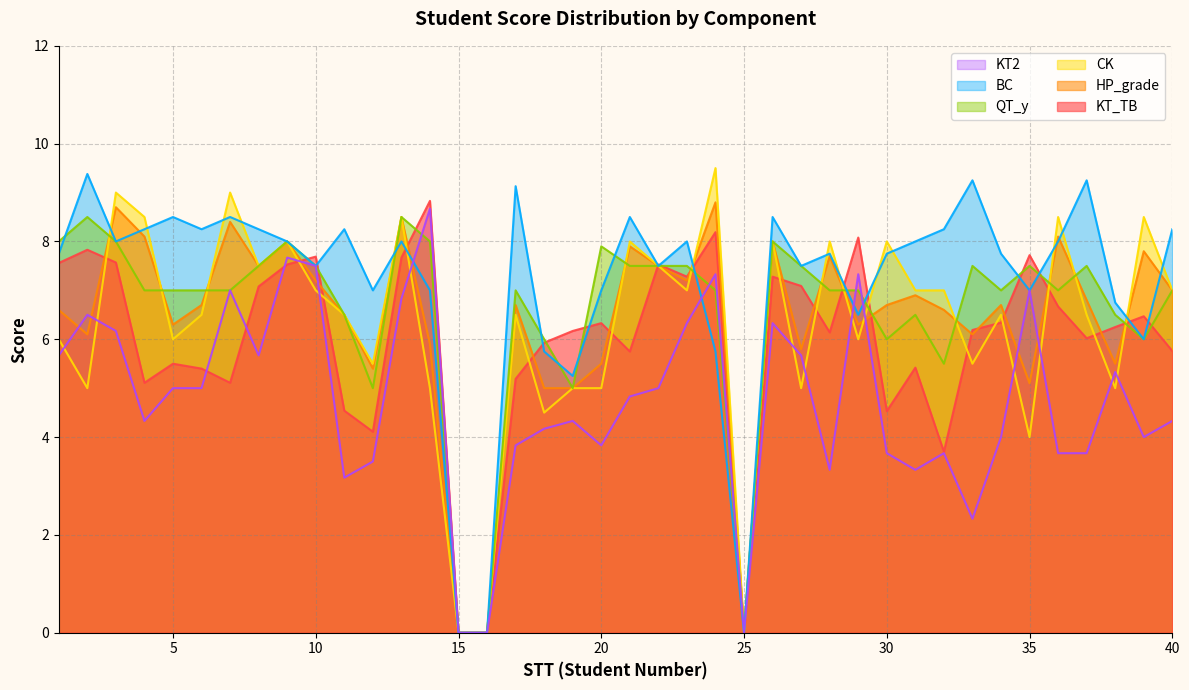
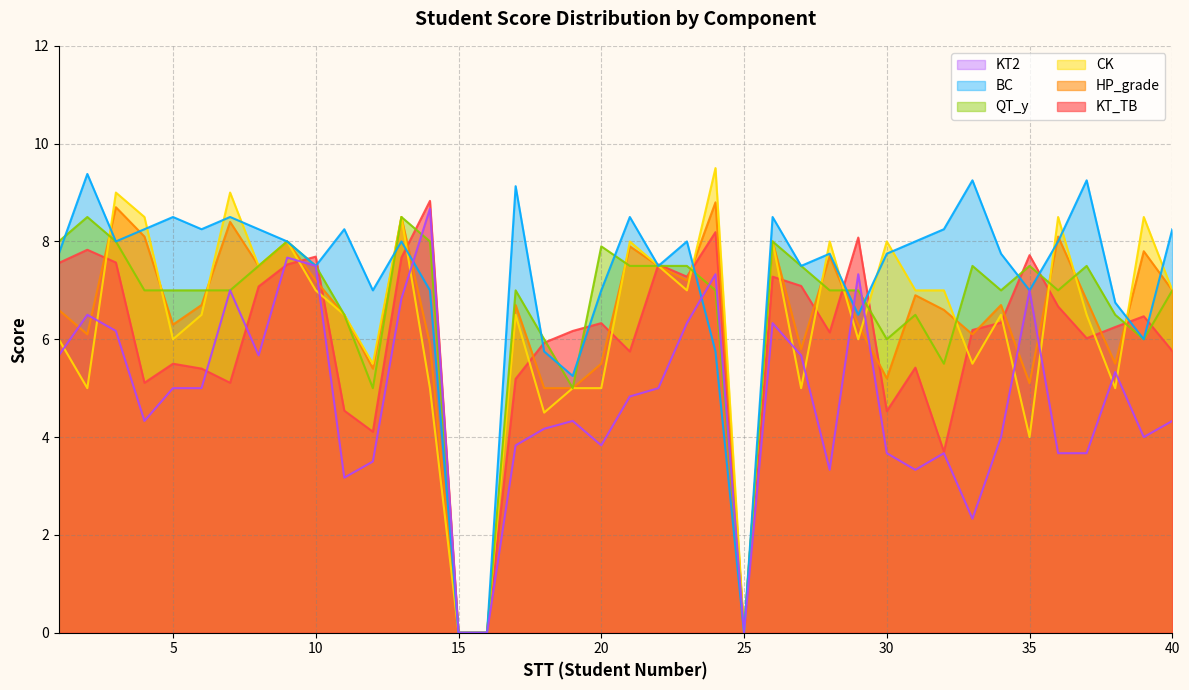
  {
    "KT2": {
      "5": 5.0,
      "20": 3.8,
      "30": 3.7,
      "40": 4.3
    },
    "BC": {
      "5": 8.5,
      "20": 7.0,
      "30": 7.8,
      "40": 8.3
    },
    "QT_y": {
      "5": 7.0,
      "20": 7.9,
      "30": 6.0,
      "35": 7.5
    },
    "CK": {
      "5": 6.0,
      "10": 7.0,
      "20": 5.0,
      "30": 8.0,
      "35": 4.0
    },
    "HP_grade": {
      "5": 6.3,
      "10": 7.2,
      "20": 5.5,
-     "30": 6.7,
+     "30": 5.2,
      "35": 5.1
    },
    "KT_TB": {
      "5": 5.5,
      "10": 7.7,
      "20": 6.3,
      "30": 4.5,
      "35": 7.7,
      "40": 5.8
    }
  }
